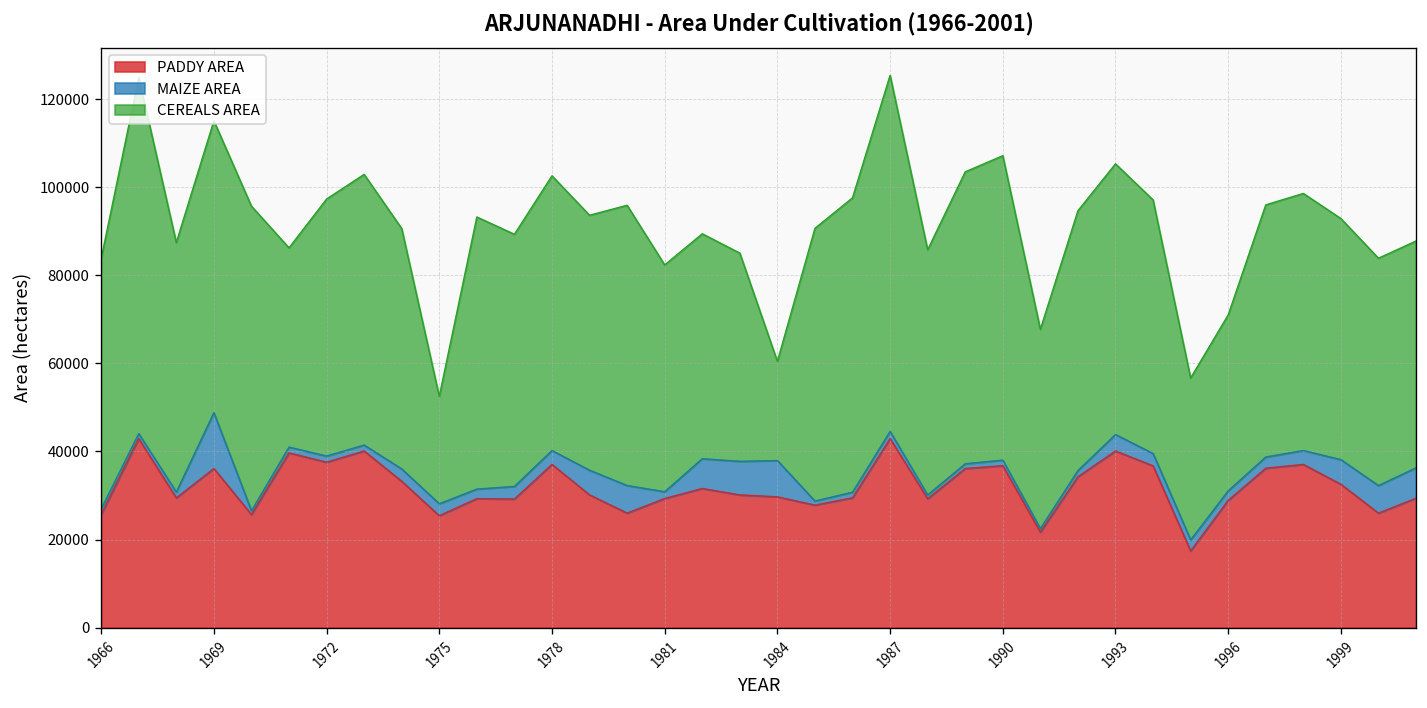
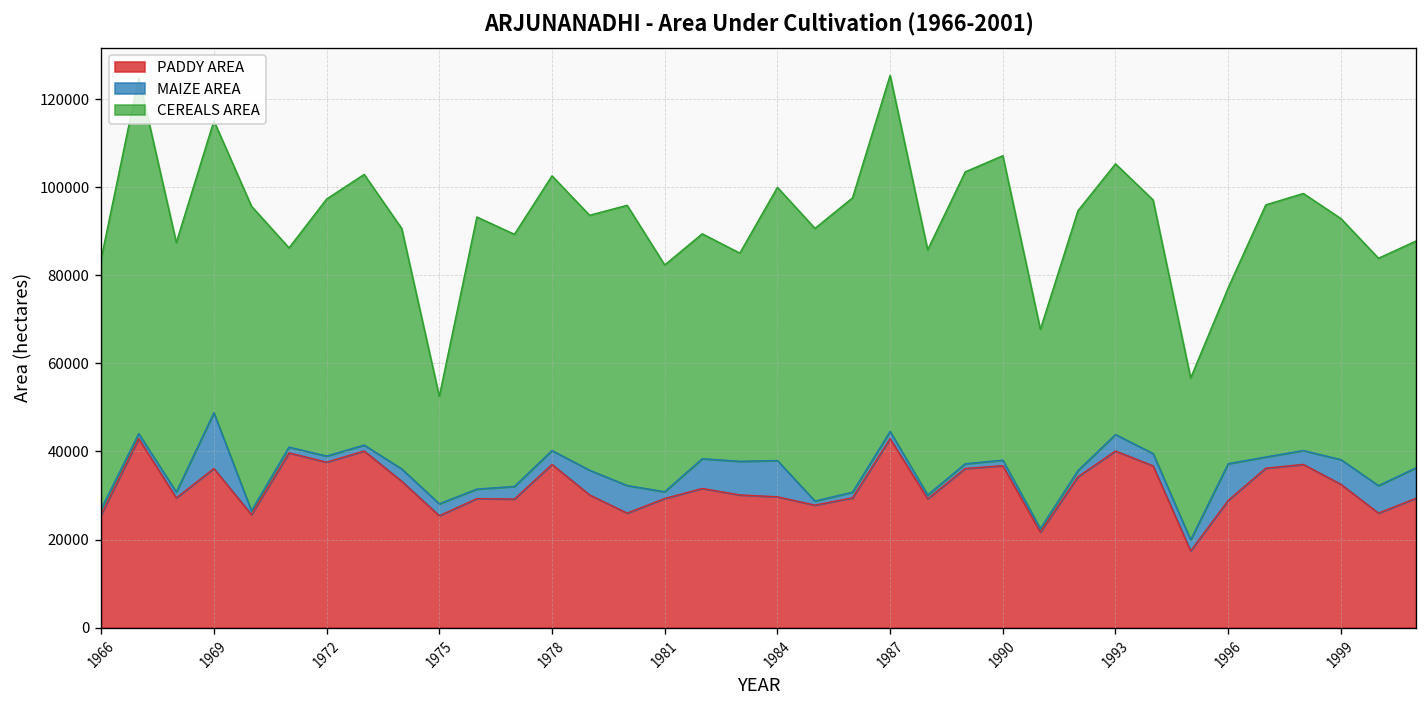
  {
    "PADDY AREA": {
      "1966": 26000,
      "1969": 36000,
      "1972": 38000,
      "1975": 25000,
      "1978": 37000,
      "1981": 29000,
      "1984": 30000,
      "1987": 43000,
      "1990": 37000,
      "1993": 40000,
      "1996": 29000,
      "1999": 33000
    },
    "MAIZE AREA": {
      "1966": 1000,
      "1969": 13000,
      "1972": 1000,
      "1975": 3000,
      "1978": 3000,
      "1981": 2000,
      "1984": 8000,
      "1987": 2000,
      "1990": 1000,
      "1993": 4000,
-     "1996": 2000,
+     "1996": 8000,
      "1999": 6000
    },
    "CEREALS AREA": {
      "1966": 57000,
      "1972": 58000,
      "1975": 24000,
      "1978": 62000,
      "1981": 51000,
-     "1984": 23000,
+     "1984": 62000,
      "1987": 81000,
      "1990": 69000,
      "1993": 61000,
      "1996": 40000,
      "1999": 55000
    }
  }
